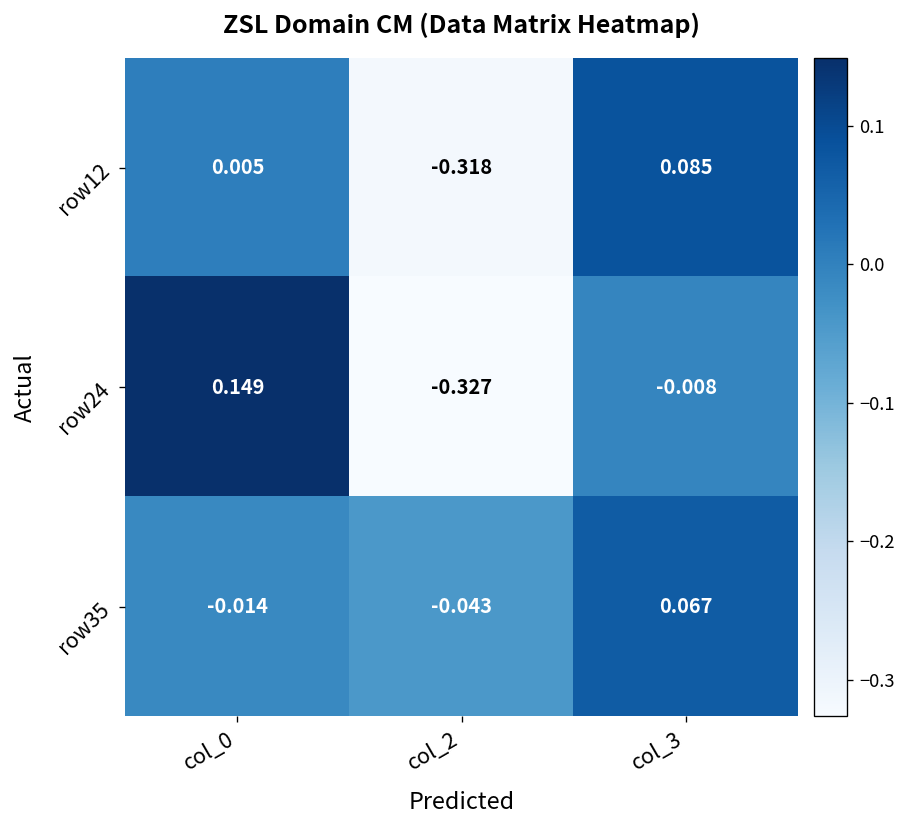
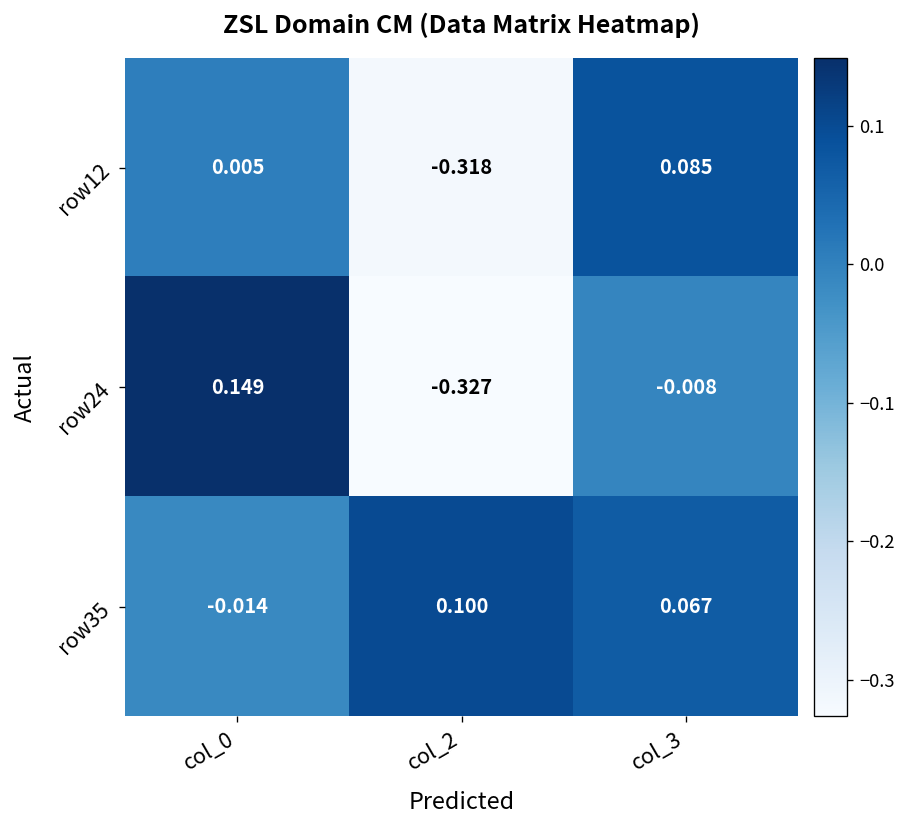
  {
    "row12": {
      "col_0": 0.005,
      "col_2": -0.318,
      "col_3": 0.085
    },
    "row24": {
      "col_0": 0.149,
      "col_2": -0.327,
      "col_3": -0.008
    },
    "row35": {
      "col_0": -0.014,
-     "col_2": -0.043,
+     "col_2": 0.100,
      "col_3": 0.067
    }
  }
